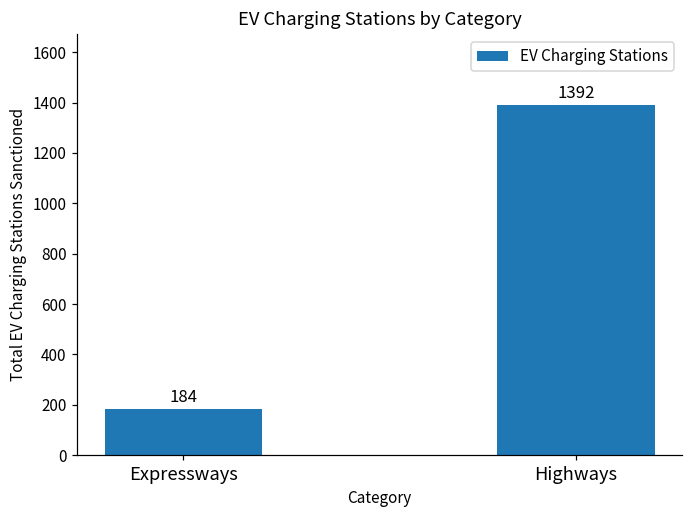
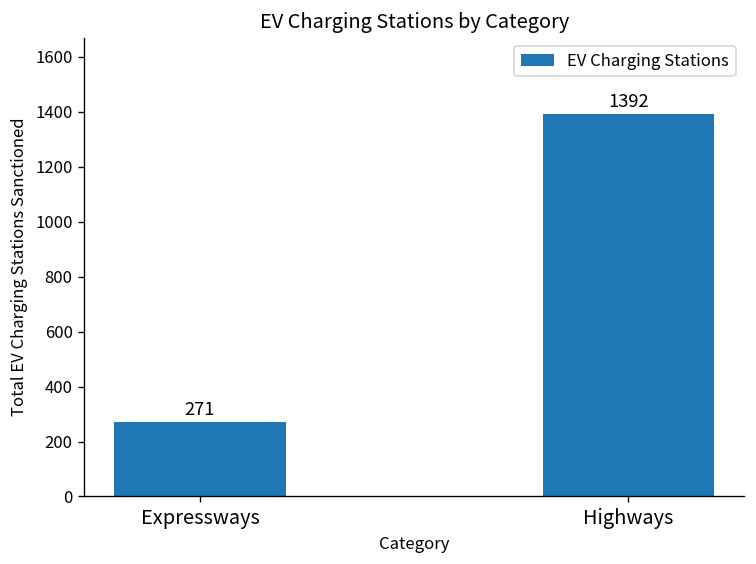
  {
-   "Expressways": 184,
+   "Expressways": 271,
    "Highways": 1392
  }
